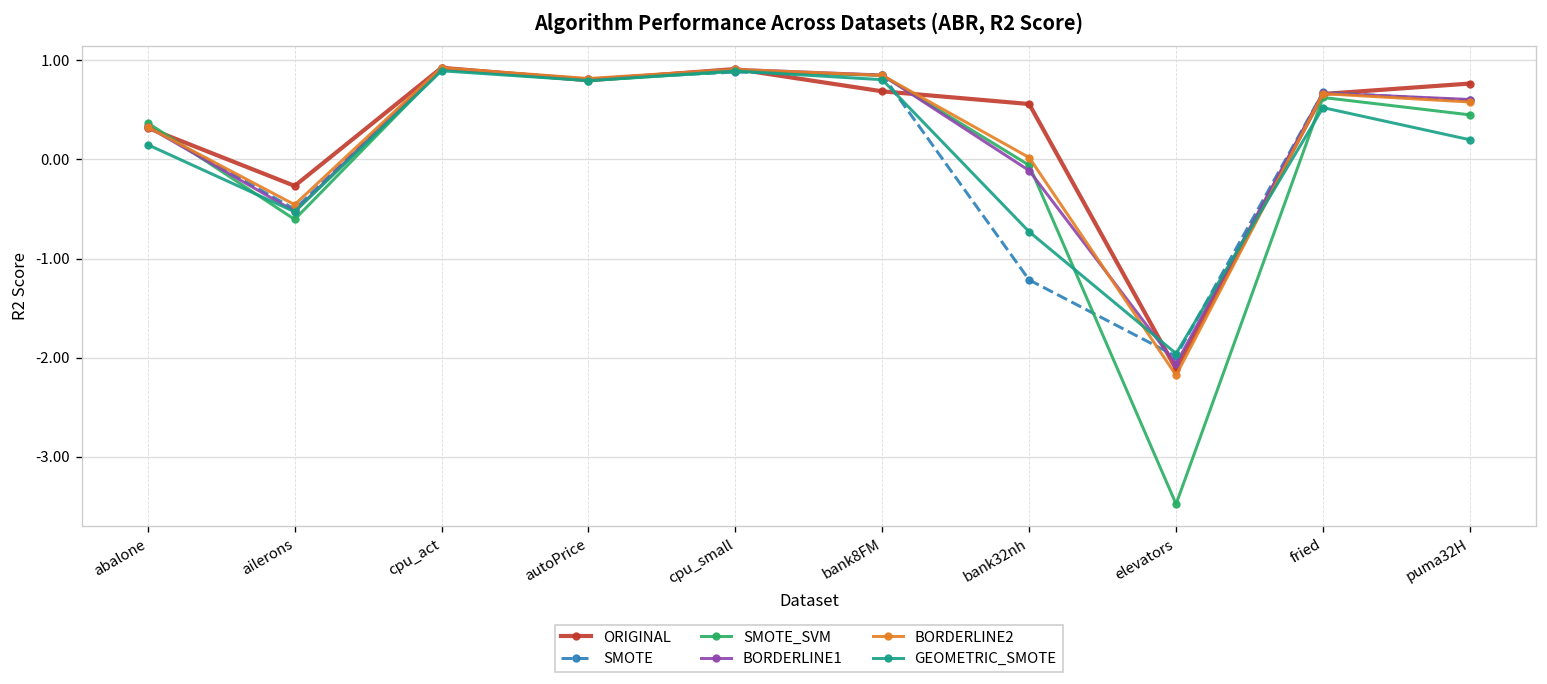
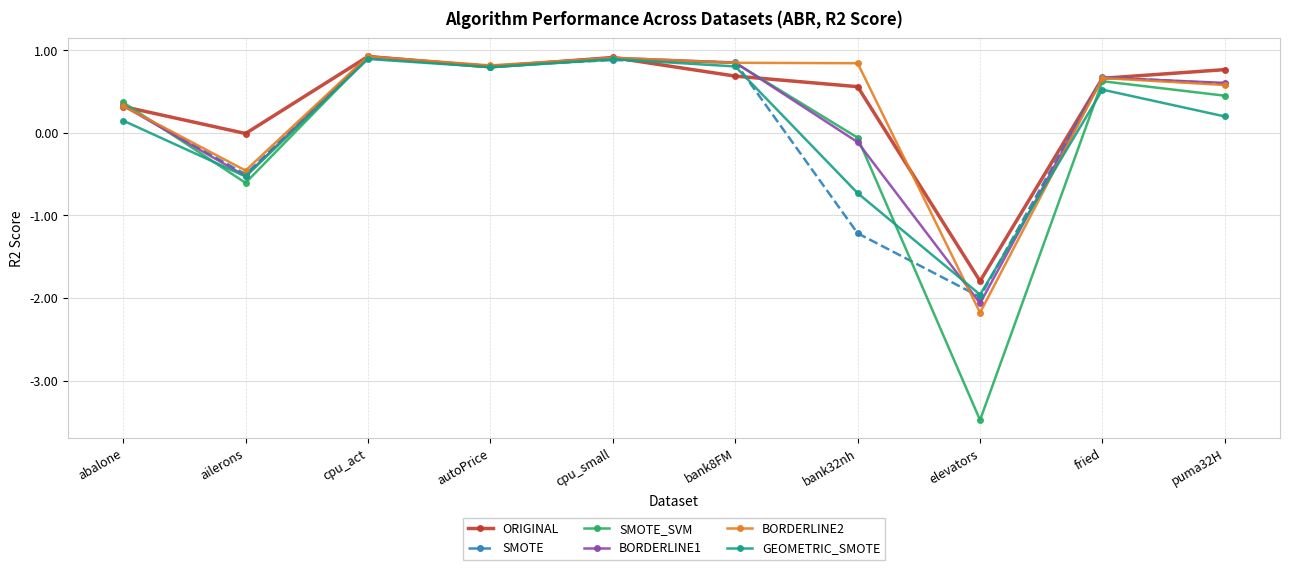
  {
    "ORIGINAL": {
-     "ailerons": -0.3,
+     "ailerons": 0.0,
      "bank8FM": 0.7,
      "bank32nh": 0.6,
-     "elevators": -2.1,
+     "elevators": -1.8,
      "puma32H": 0.8
    },
    "SMOTE": {
      "bank32nh": -1.2
    },
    "BORDERLINE1": {
      "bank32nh": -0.1,
      "elevators": -2.1
    },
    "BORDERLINE2": {
      "ailerons": -0.5,
-     "bank32nh": 0.0,
+     "bank32nh": 0.8,
      "elevators": -2.2
    }
  }
